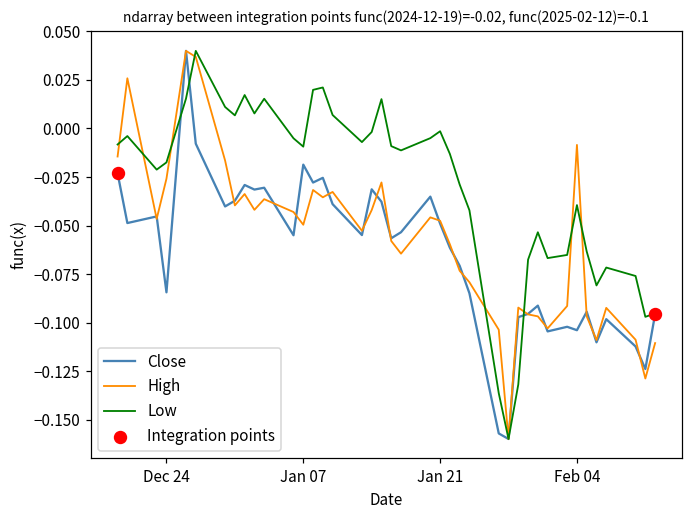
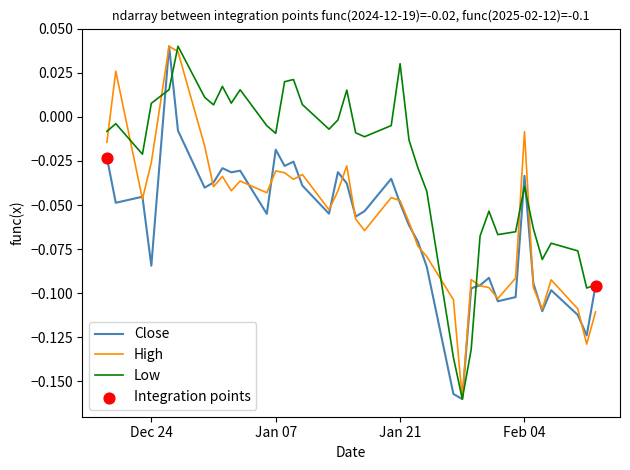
  {
    "Close": {
      "Dec 24": -0.084,
      "Jan 07": -0.019,
      "Jan 21": -0.049,
-     "Feb 04": -0.104
+     "Feb 04": -0.033
    },
    "High": {
      "Dec 24": -0.026,
-     "Jan 07": -0.050,
+     "Jan 07": -0.031,
      "Jan 21": -0.048,
      "Feb 04": -0.008
    },
    "Low": {
-     "Dec 24": -0.017,
+     "Dec 24": 0.008,
      "Jan 07": -0.009,
-     "Jan 21": -0.001,
+     "Jan 21": 0.030,
      "Feb 04": -0.039
    }
  }
